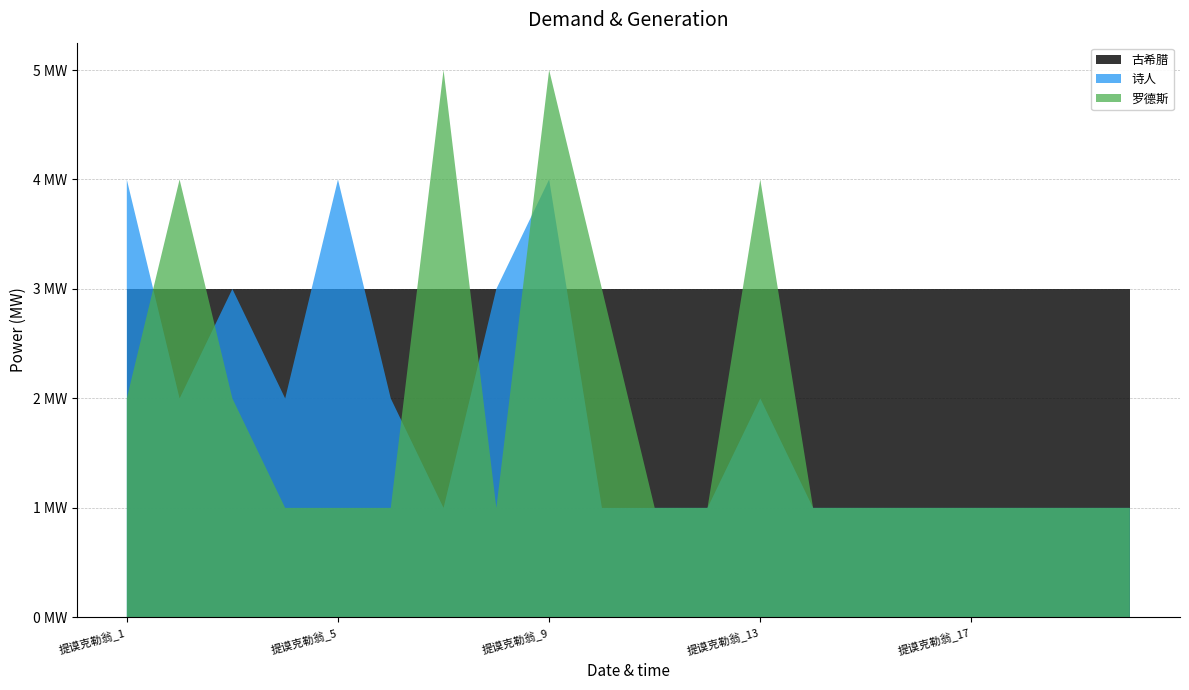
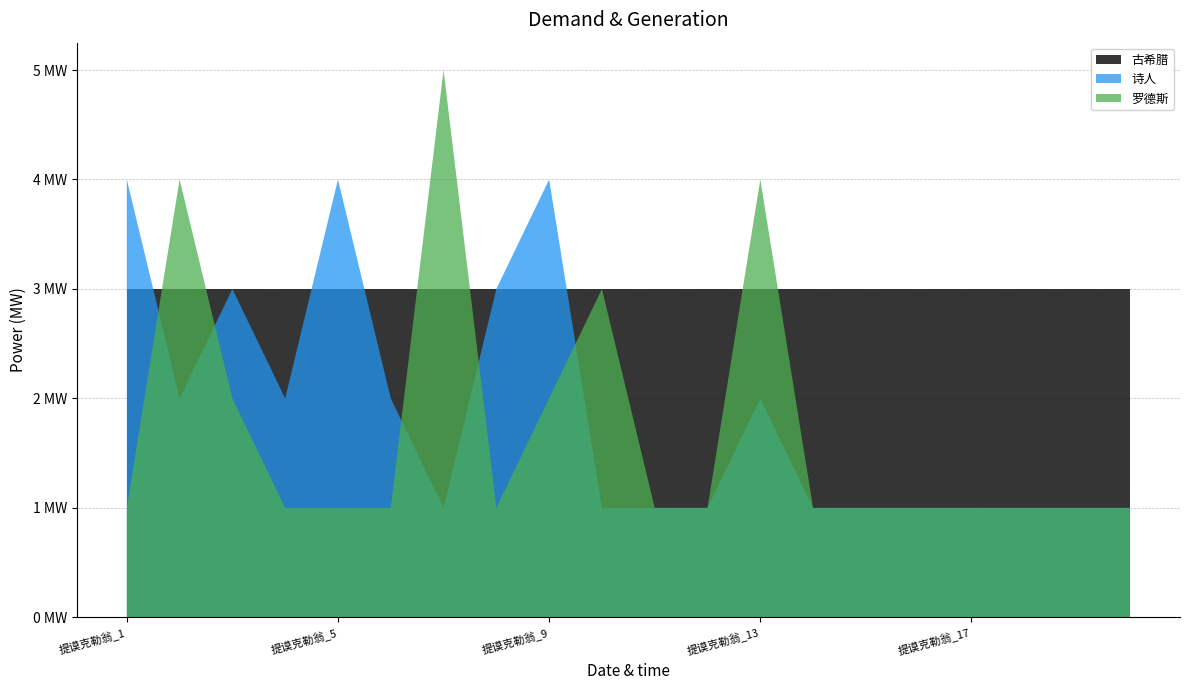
  {
    "古希腊": {
      "提谟克勒翁_1": "3 MW",
      "提谟克勒翁_5": "3 MW",
      "提谟克勒翁_9": "3 MW",
      "提谟克勒翁_13": "3 MW",
      "提谟克勒翁_17": "3 MW"
    },
    "诗人": {
      "提谟克勒翁_1": "4 MW",
      "提谟克勒翁_5": "4 MW",
      "提谟克勒翁_9": "4 MW",
      "提谟克勒翁_13": "2 MW"
    },
    "罗德斯": {
-     "提谟克勒翁_1": "2 MW",
+     "提谟克勒翁_1": "1 MW",
      "提谟克勒翁_5": "1 MW",
-     "提谟克勒翁_9": "5 MW",
+     "提谟克勒翁_9": "2 MW",
      "提谟克勒翁_13": "4 MW"
    }
  }
